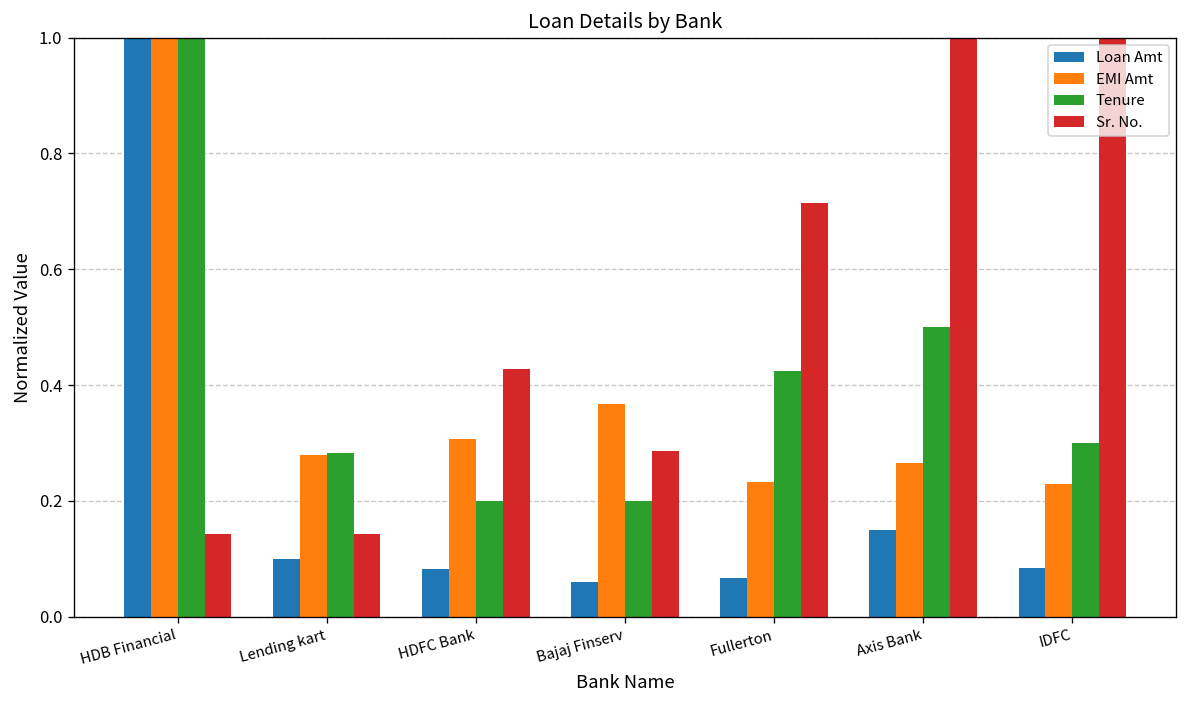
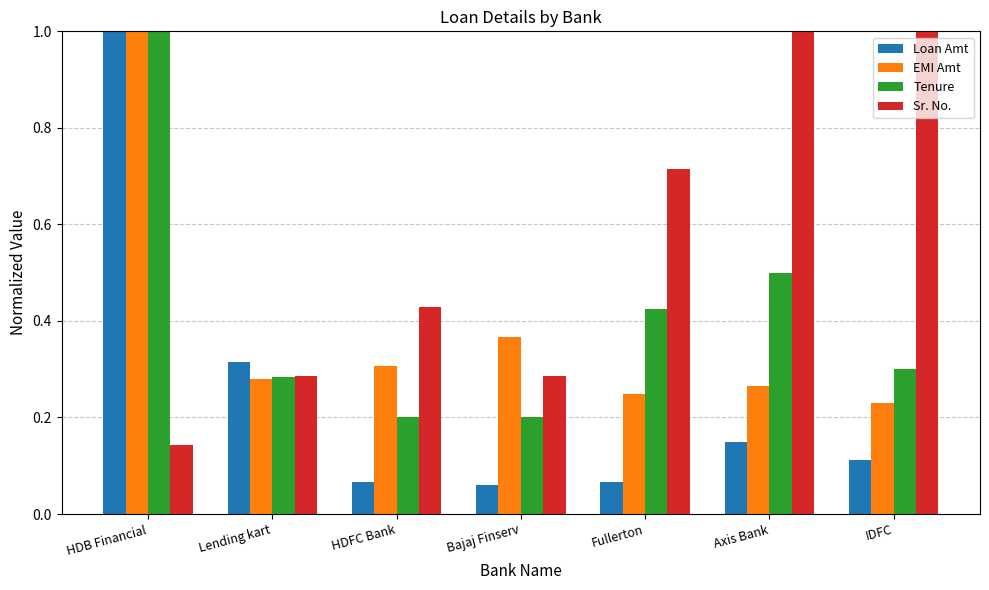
  {
    "Loan Amt": {
      "HDB Financial": 1.00,
-     "Lending kart": 0.10,
-     "HDFC Bank": 0.08,
+     "Lending kart": 0.31,
+     "HDFC Bank": 0.07,
      "Bajaj Finserv": 0.06,
      "Fullerton": 0.07,
      "Axis Bank": 0.15,
-     "IDFC": 0.08
+     "IDFC": 0.11
    },
    "EMI Amt": {
      "HDB Financial": 1.00,
      "Lending kart": 0.28,
      "HDFC Bank": 0.31,
      "Bajaj Finserv": 0.37,
-     "Fullerton": 0.23,
+     "Fullerton": 0.25,
      "Axis Bank": 0.27,
      "IDFC": 0.23
    },
    "Tenure": {
      "HDB Financial": 1.00,
      "Lending kart": 0.28,
      "HDFC Bank": 0.20,
      "Bajaj Finserv": 0.20,
      "Fullerton": 0.43,
      "Axis Bank": 0.50,
      "IDFC": 0.30
    },
    "Sr. No.": {
      "HDB Financial": 0.14,
-     "Lending kart": 0.14,
+     "Lending kart": 0.29,
      "HDFC Bank": 0.43,
      "Bajaj Finserv": 0.29,
      "Fullerton": 0.71,
      "Axis Bank": 1.00,
      "IDFC": 1.00
    }
  }
